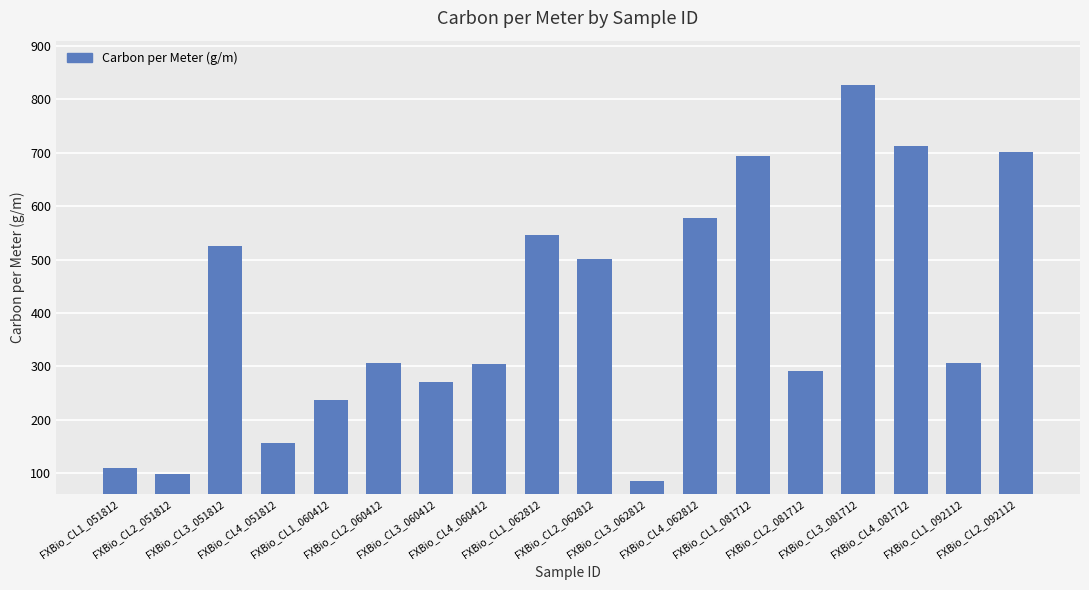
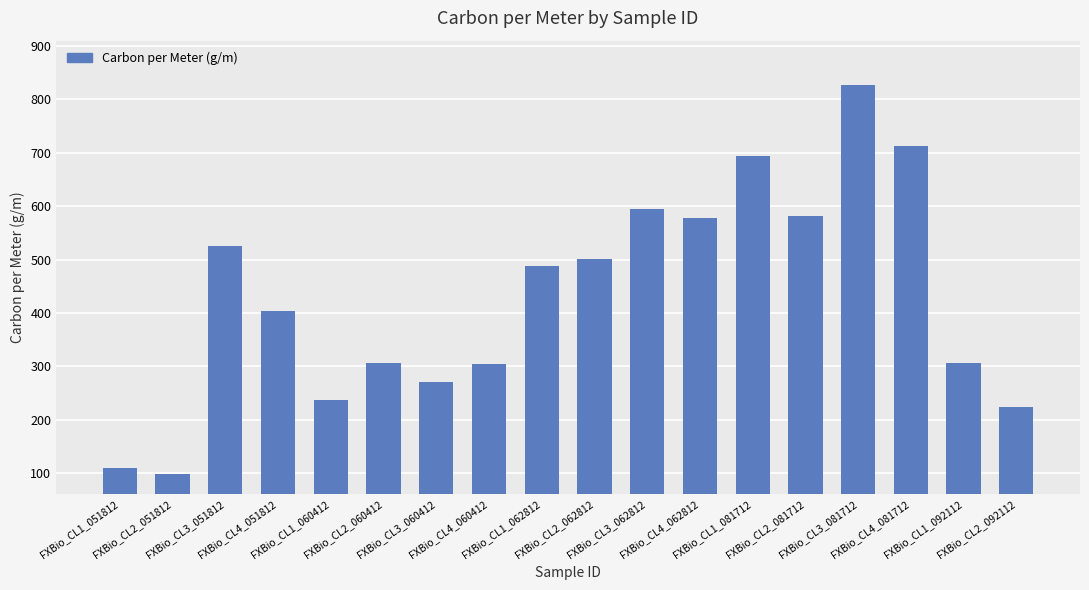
  {
    "FXBio_CL1_051812": 110,
    "FXBio_CL2_051812": 100,
    "FXBio_CL3_051812": 520,
-   "FXBio_CL4_051812": 160,
+   "FXBio_CL4_051812": 400,
    "FXBio_CL1_060412": 240,
    "FXBio_CL2_060412": 310,
    "FXBio_CL3_060412": 270,
    "FXBio_CL4_060412": 300,
-   "FXBio_CL1_062812": 550,
+   "FXBio_CL1_062812": 490,
    "FXBio_CL2_062812": 500,
-   "FXBio_CL3_062812": 90,
+   "FXBio_CL3_062812": 600,
    "FXBio_CL4_062812": 580,
    "FXBio_CL1_081712": 690,
-   "FXBio_CL2_081712": 290,
+   "FXBio_CL2_081712": 580,
    "FXBio_CL3_081712": 830,
    "FXBio_CL4_081712": 710,
    "FXBio_CL1_092112": 310,
-   "FXBio_CL2_092112": 700
+   "FXBio_CL2_092112": 220
  }
